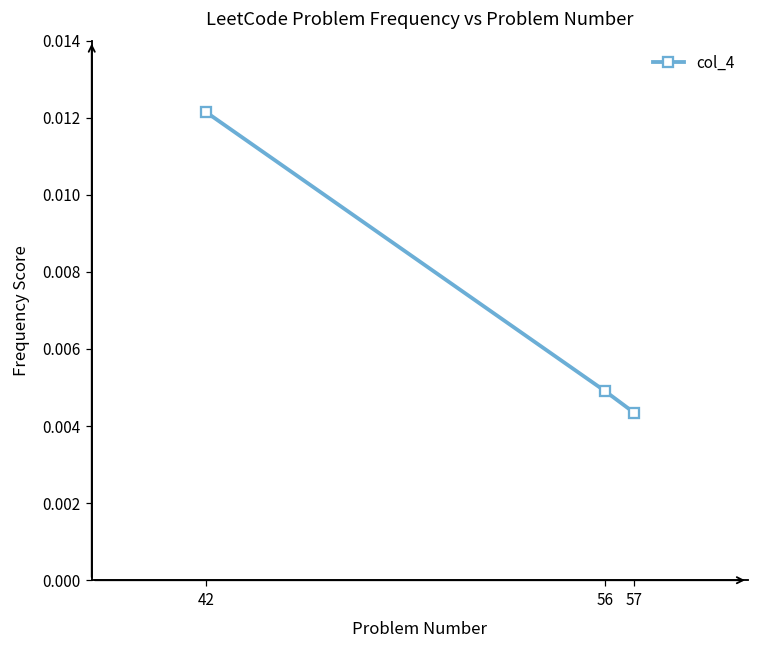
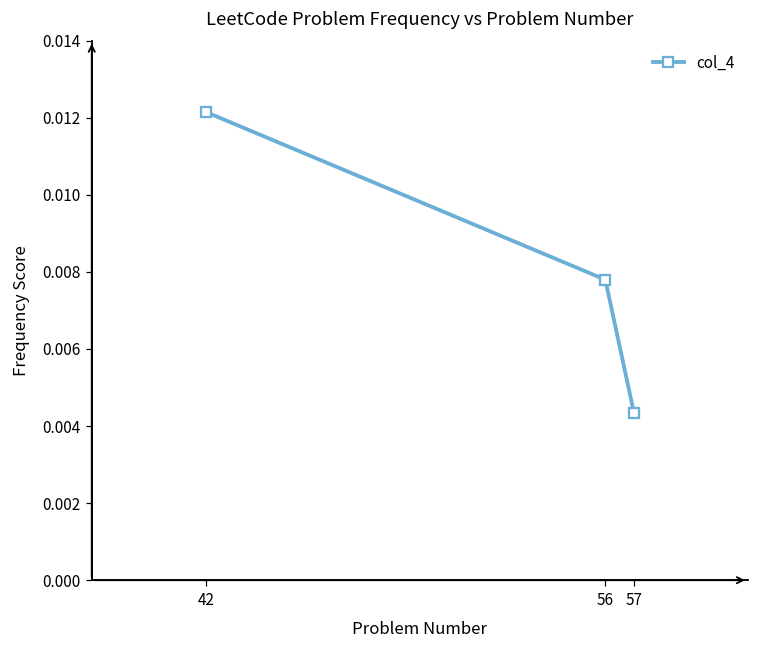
  {
    "42": 0.0121,
-   "56": 0.0049,
+   "56": 0.0078,
    "57": 0.0044
  }
